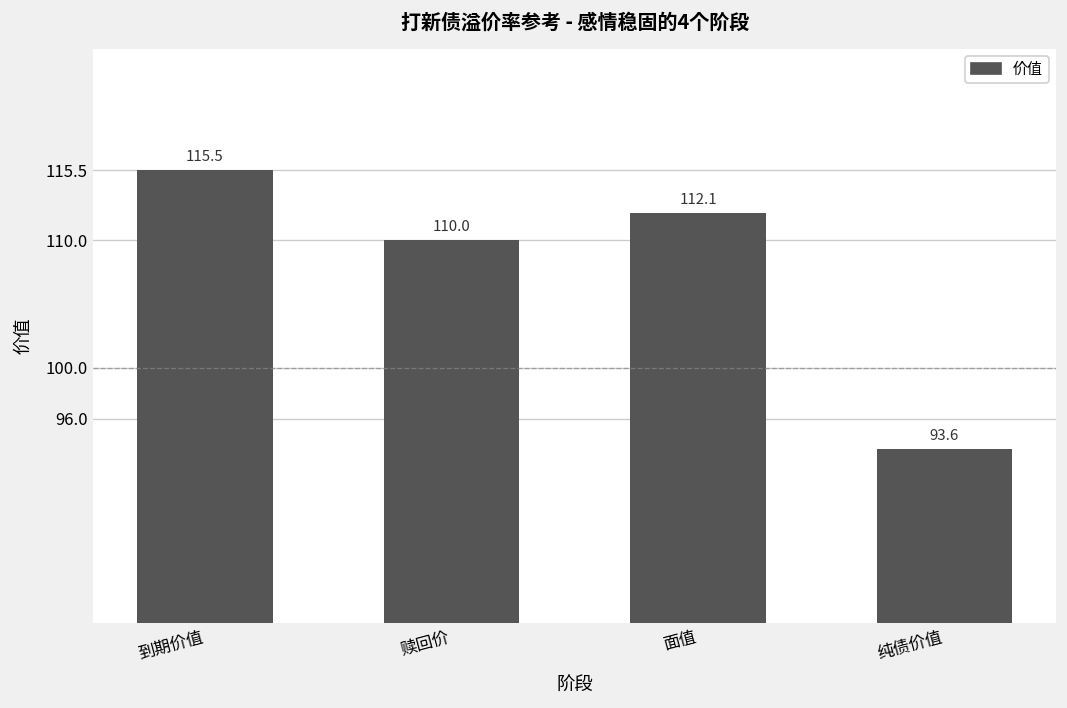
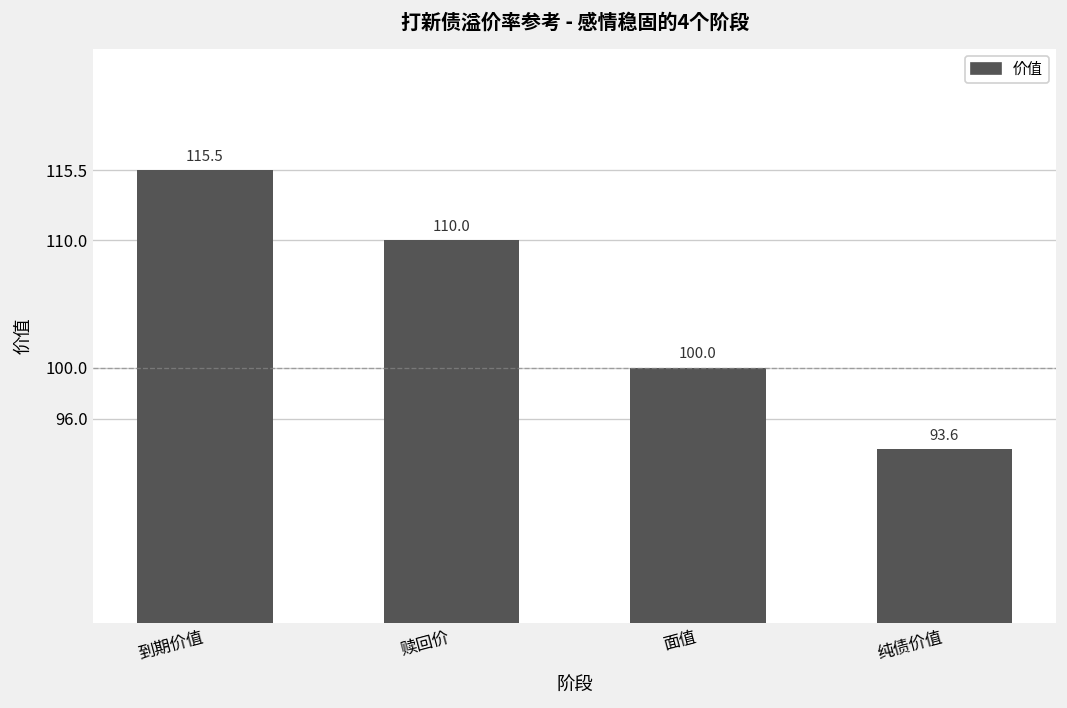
  {
    "到期价值": 115.5,
    "赎回价": 110.0,
-   "面值": 112.1,
+   "面值": 100.0,
    "纯债价值": 93.6
  }
